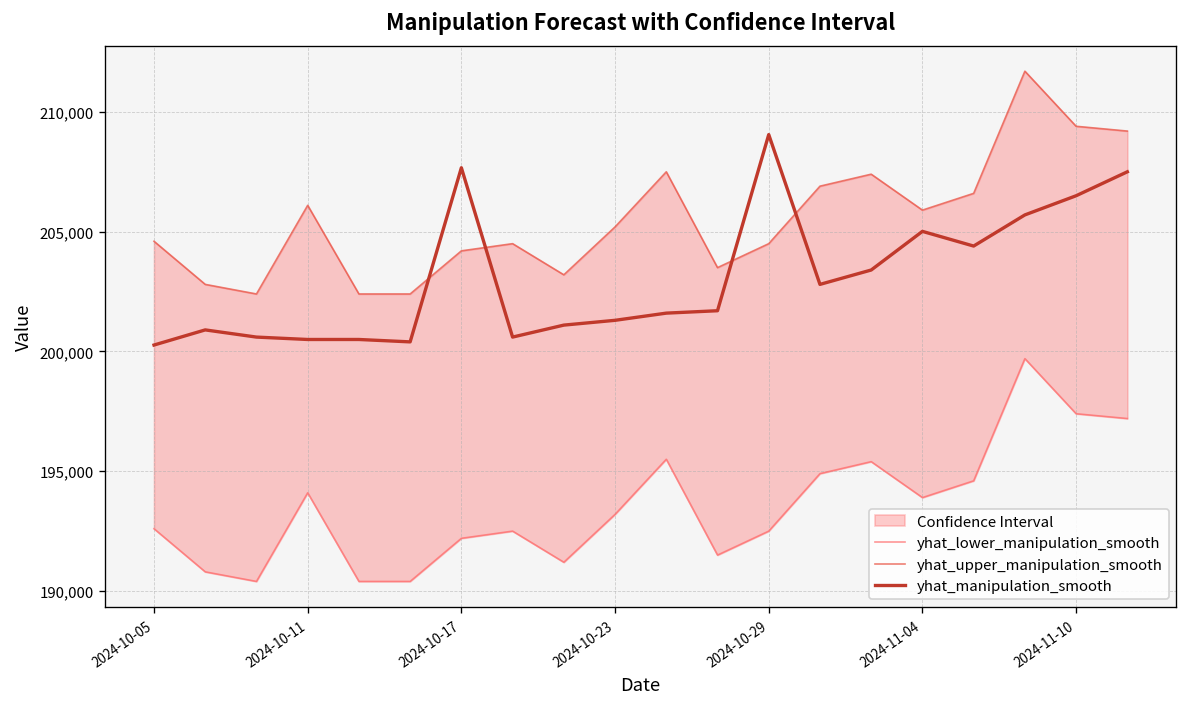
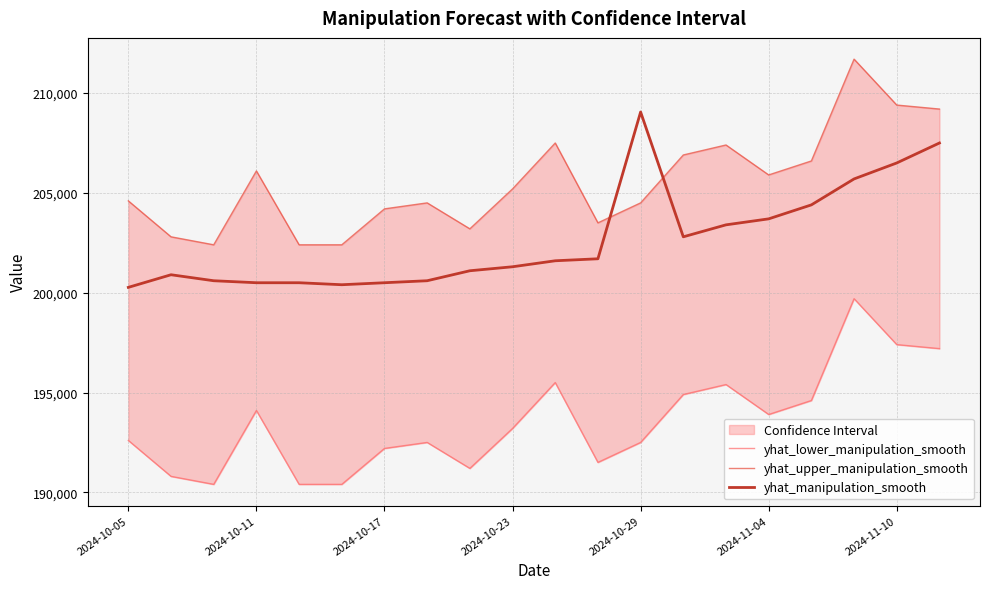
  {
    "yhat_manipulation_smooth": {
      "2024-10-05": "200,300",
      "2024-10-11": "200,500",
-     "2024-10-17": "207,700",
+     "2024-10-17": "200,500",
      "2024-10-23": "201,300",
      "2024-10-29": "209,100",
-     "2024-11-04": "205,000",
+     "2024-11-04": "203,700",
      "2024-11-10": "206,500"
    }
  }
